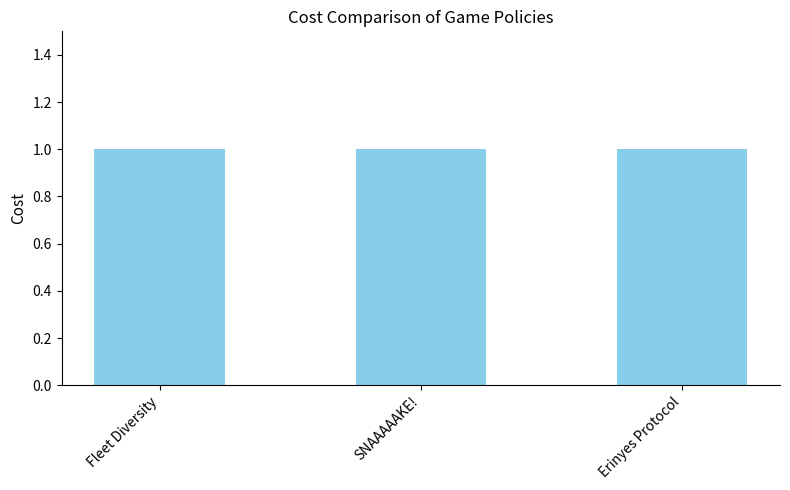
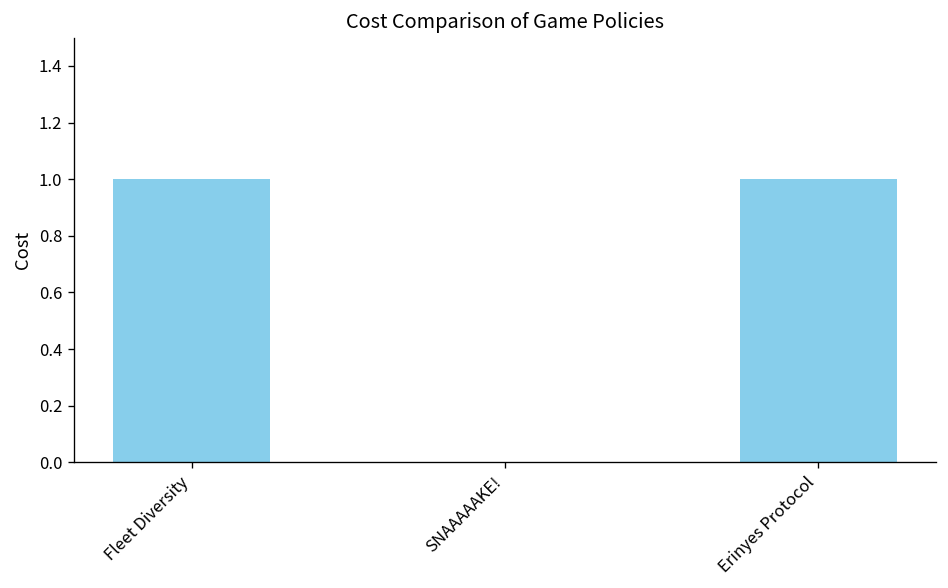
  {
    "Fleet Diversity": 1,
-   "SNAAAAAKE!": 1,
+   "SNAAAAAKE!": 0,
    "Erinyes Protocol": 1
  }
